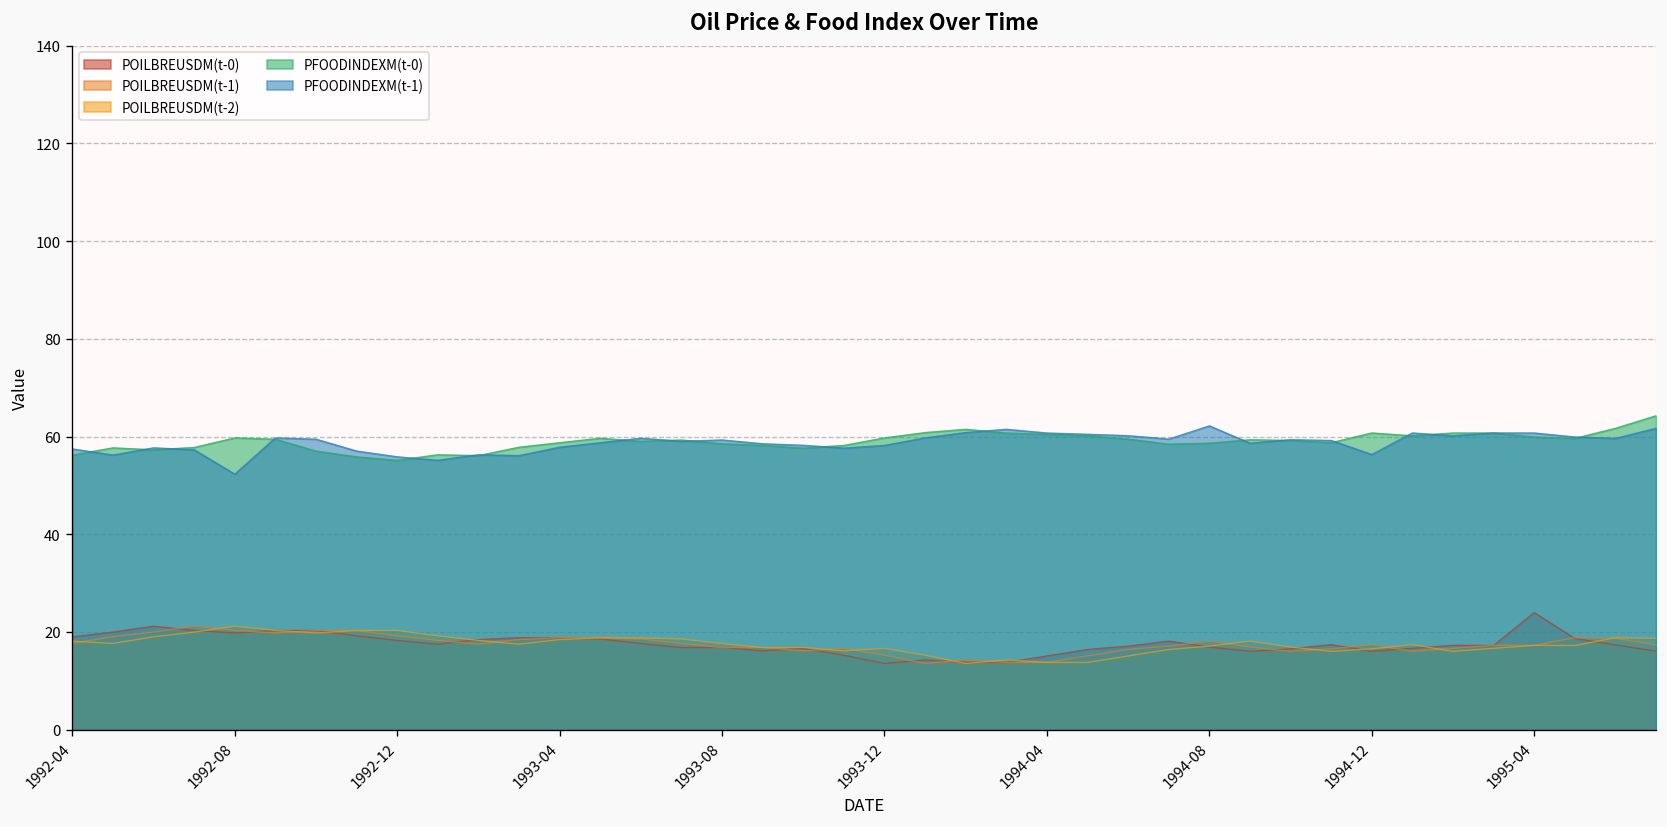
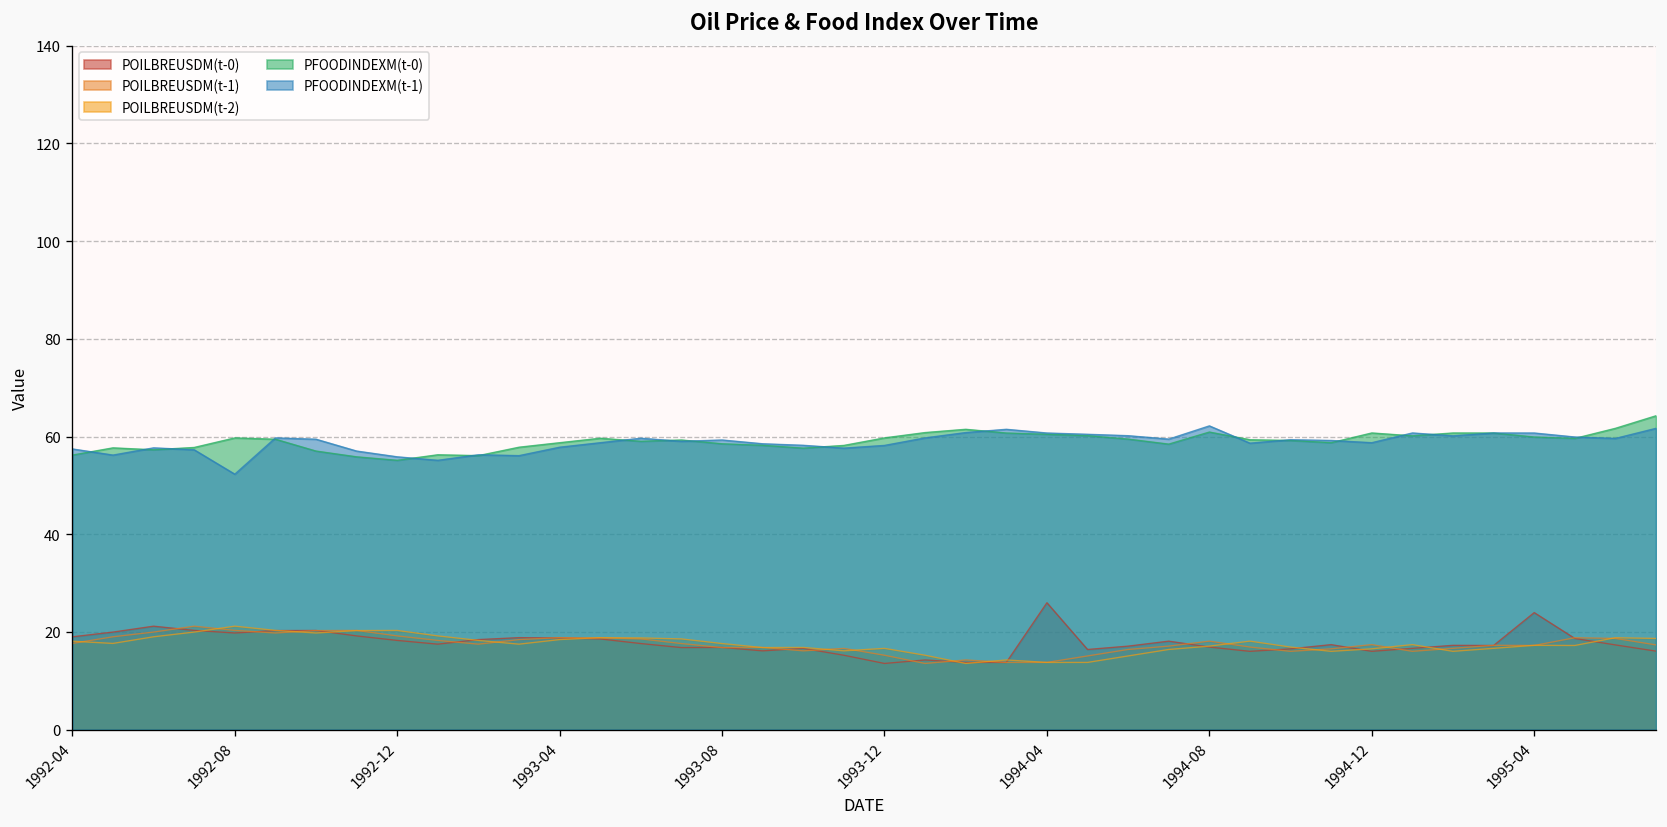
  {
    "POILBREUSDM(t-0)": {
      "1992-04": 19,
      "1992-12": 18,
      "1993-12": 14,
-     "1994-04": 15,
+     "1994-04": 26,
      "1995-04": 24
    },
    "PFOODINDEXM(t-0)": {
      "1992-04": 56,
      "1992-08": 60,
      "1992-12": 55,
      "1993-04": 59,
      "1993-08": 59,
      "1993-12": 60,
-     "1994-08": 59,
+     "1994-08": 61,
      "1994-12": 61,
      "1995-04": 60
    },
    "PFOODINDEXM(t-1)": {
      "1992-04": 57,
      "1992-08": 52,
      "1992-12": 56,
      "1993-04": 58,
      "1993-08": 59,
      "1993-12": 58,
      "1994-08": 62,
-     "1994-12": 56,
+     "1994-12": 59,
      "1995-04": 61
    }
  }
